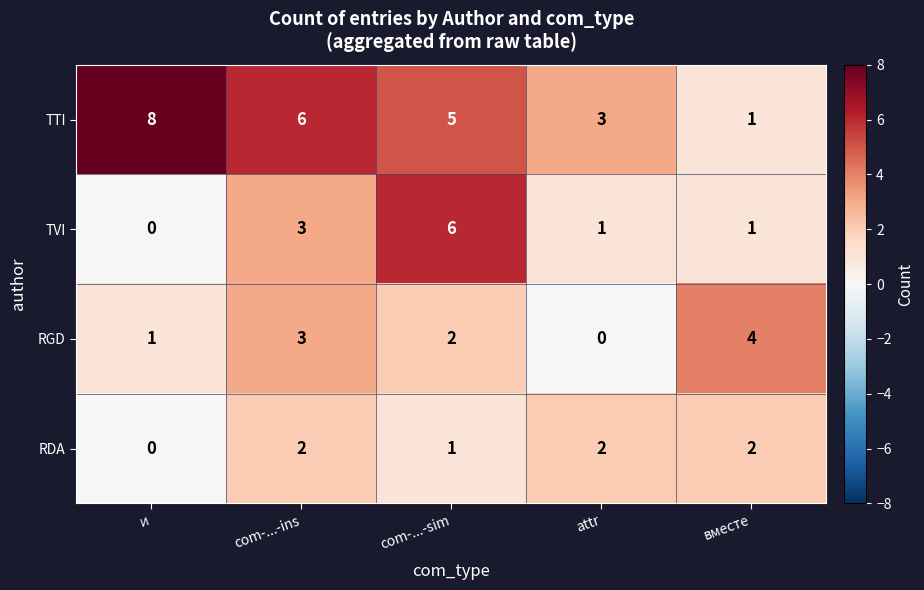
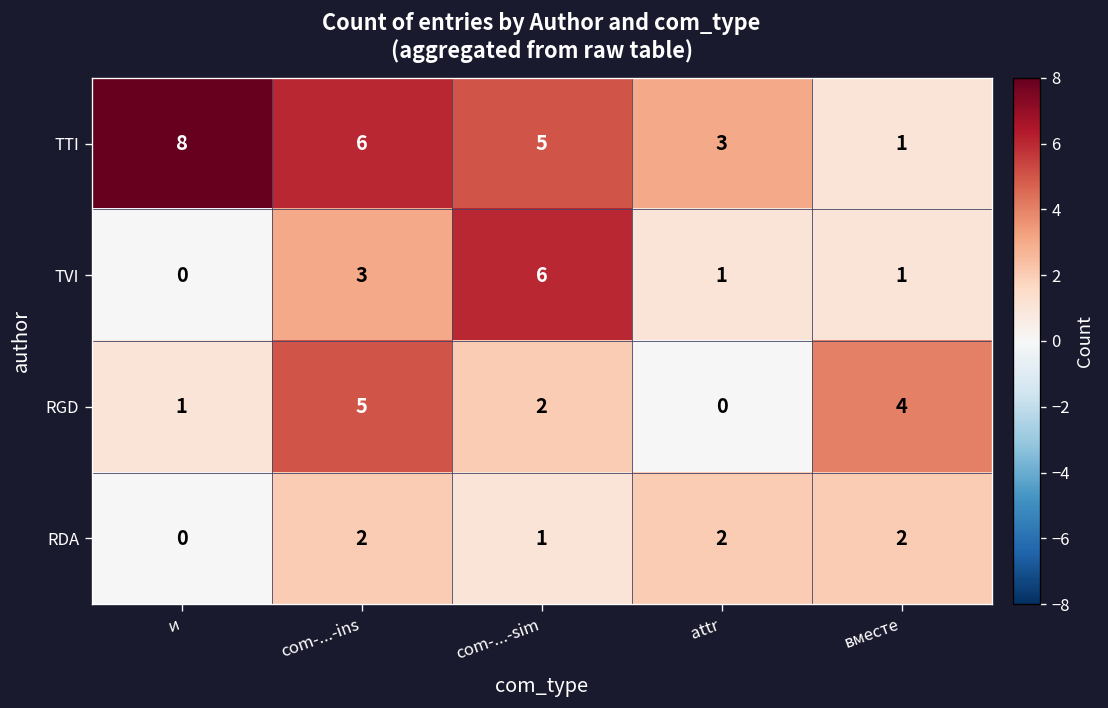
  {
    "TTI": {
      "и": 8,
      "com-...-ins": 6,
      "com-...-sim": 5,
      "attr": 3,
      "вместе": 1
    },
    "TVI": {
      "и": 0,
      "com-...-ins": 3,
      "com-...-sim": 6,
      "attr": 1,
      "вместе": 1
    },
    "RGD": {
      "и": 1,
-     "com-...-ins": 3,
+     "com-...-ins": 5,
      "com-...-sim": 2,
      "attr": 0,
      "вместе": 4
    },
    "RDA": {
      "и": 0,
      "com-...-ins": 2,
      "com-...-sim": 1,
      "attr": 2,
      "вместе": 2
    }
  }
